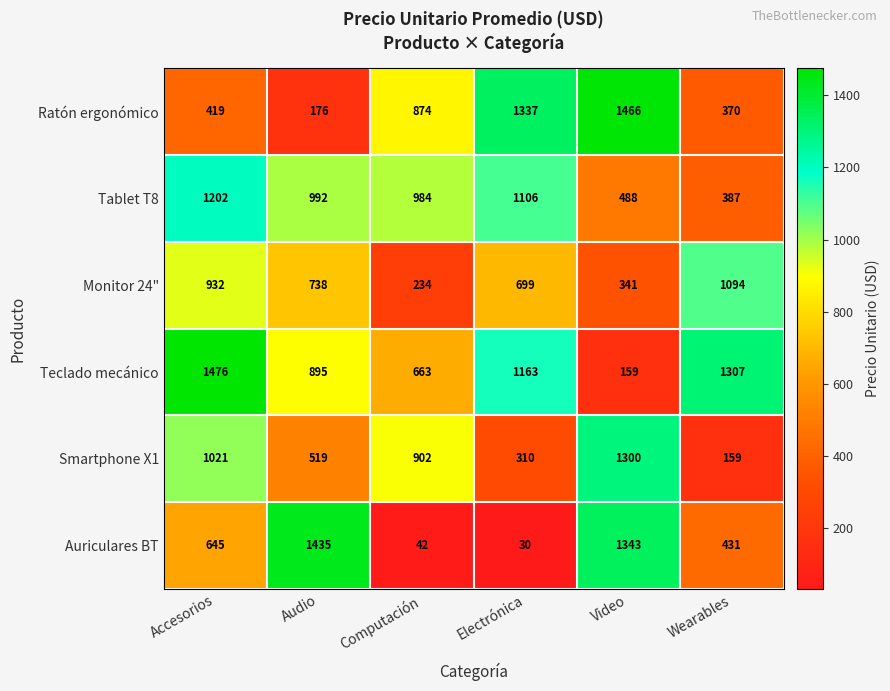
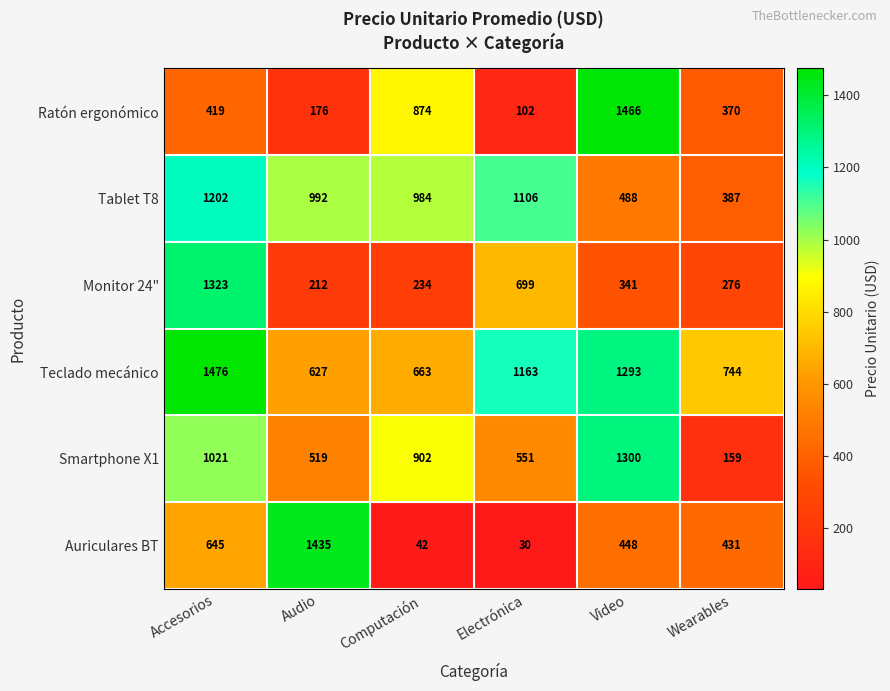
  {
    "Ratón ergonómico": {
      "Accesorios": 419,
      "Audio": 176,
      "Computación": 874,
-     "Electrónica": 1337,
+     "Electrónica": 102,
      "Video": 1466,
      "Wearables": 370
    },
    "Tablet T8": {
      "Accesorios": 1202,
      "Audio": 992,
      "Computación": 984,
      "Electrónica": 1106,
      "Video": 488,
      "Wearables": 387
    },
    "Monitor 24\"": {
-     "Accesorios": 932,
-     "Audio": 738,
+     "Accesorios": 1323,
+     "Audio": 212,
      "Computación": 234,
      "Electrónica": 699,
      "Video": 341,
-     "Wearables": 1094
+     "Wearables": 276
    },
    "Teclado mecánico": {
      "Accesorios": 1476,
-     "Audio": 895,
+     "Audio": 627,
      "Computación": 663,
      "Electrónica": 1163,
-     "Video": 159,
-     "Wearables": 1307
+     "Video": 1293,
+     "Wearables": 744
    },
    "Smartphone X1": {
      "Accesorios": 1021,
      "Audio": 519,
      "Computación": 902,
-     "Electrónica": 310,
+     "Electrónica": 551,
      "Video": 1300,
      "Wearables": 159
    },
    "Auriculares BT": {
      "Accesorios": 645,
      "Audio": 1435,
      "Computación": 42,
      "Electrónica": 30,
-     "Video": 1343,
+     "Video": 448,
      "Wearables": 431
    }
  }
